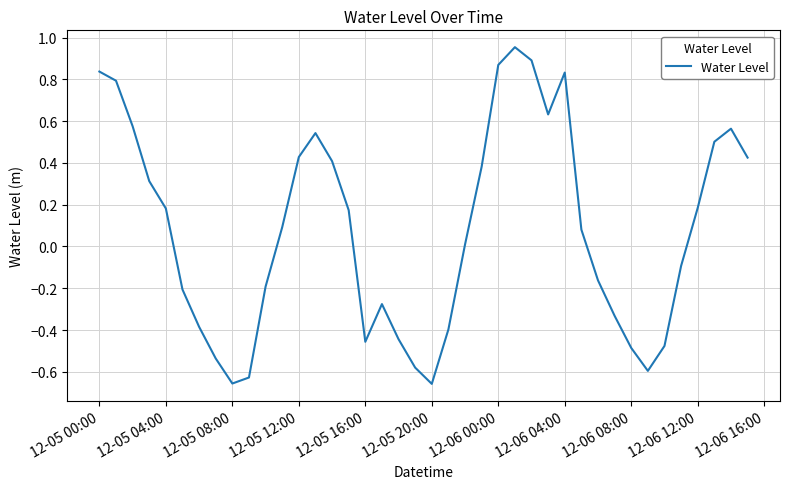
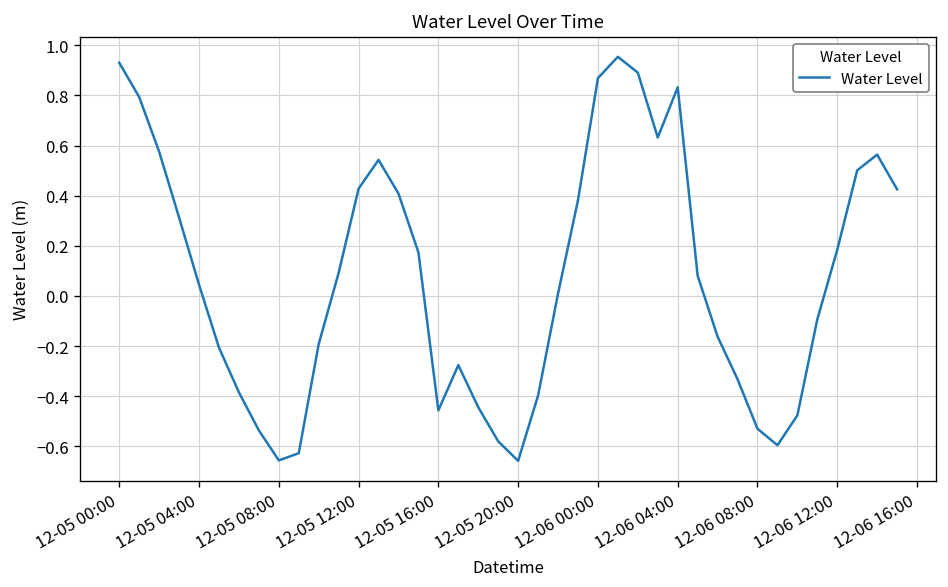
  {
-   "12-05 00:00": 0.84,
-   "12-05 04:00": 0.18,
+   "12-05 00:00": 0.93,
+   "12-05 04:00": 0.05,
    "12-05 08:00": -0.66,
    "12-05 12:00": 0.43,
    "12-05 16:00": -0.46,
    "12-05 20:00": -0.66,
    "12-06 00:00": 0.87,
    "12-06 04:00": 0.83,
-   "12-06 08:00": -0.49,
+   "12-06 08:00": -0.53,
    "12-06 12:00": 0.18
  }
